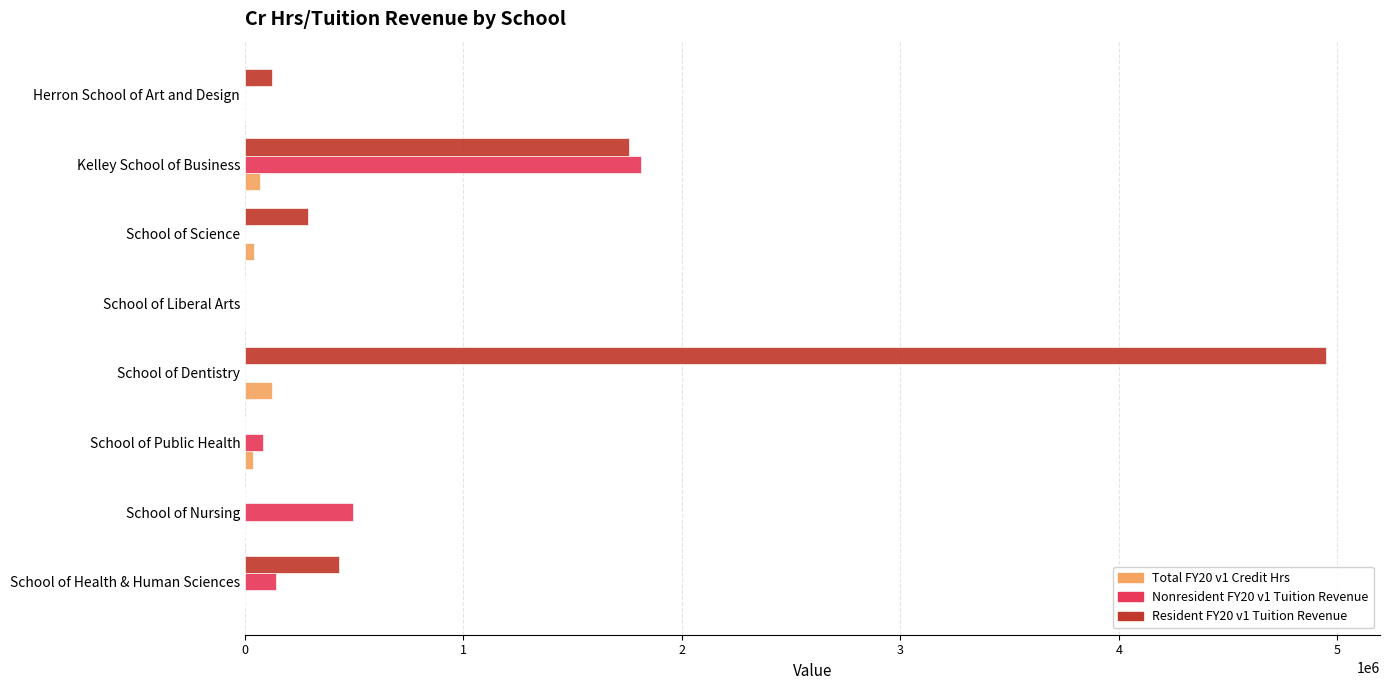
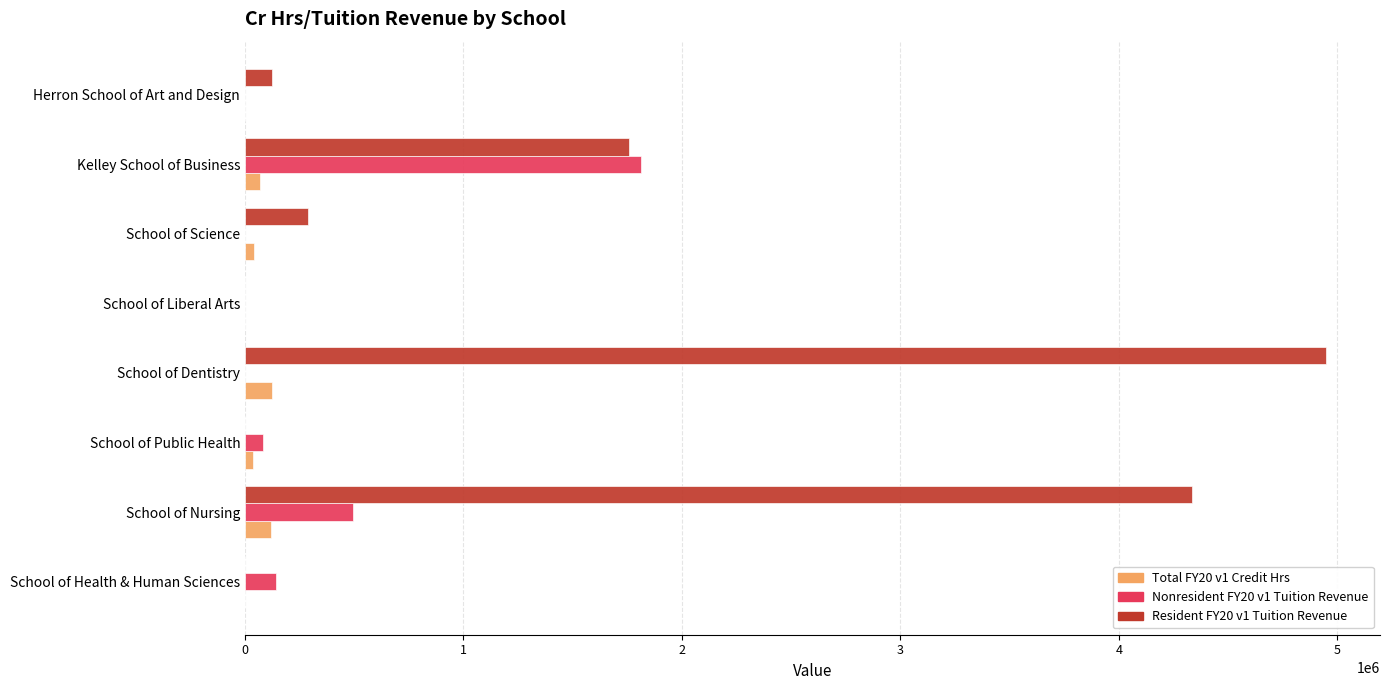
  {
    "Total FY20 v1 Credit Hrs": {
      "Kelley School of Business": 70000,
      "School of Science": 40000,
      "School of Liberal Arts": 0,
      "School of Dentistry": 120000,
      "School of Public Health": 40000,
-     "School of Nursing": 0
+     "School of Nursing": 120000
    },
    "Nonresident FY20 v1 Tuition Revenue": {
      "Herron School of Art and Design": 0,
      "Kelley School of Business": 1810000,
      "School of Science": 0,
      "School of Liberal Arts": 0,
      "School of Dentistry": 0,
      "School of Public Health": 80000,
      "School of Nursing": 500000,
      "School of Health & Human Sciences": 140000
    },
    "Resident FY20 v1 Tuition Revenue": {
      "Herron School of Art and Design": 130000,
      "Kelley School of Business": 1760000,
      "School of Science": 290000,
      "School of Liberal Arts": 0,
      "School of Dentistry": 4950000,
      "School of Public Health": 0,
-     "School of Nursing": 0,
-     "School of Health & Human Sciences": 430000
+     "School of Nursing": 4330000,
+     "School of Health & Human Sciences": 0
    }
  }
